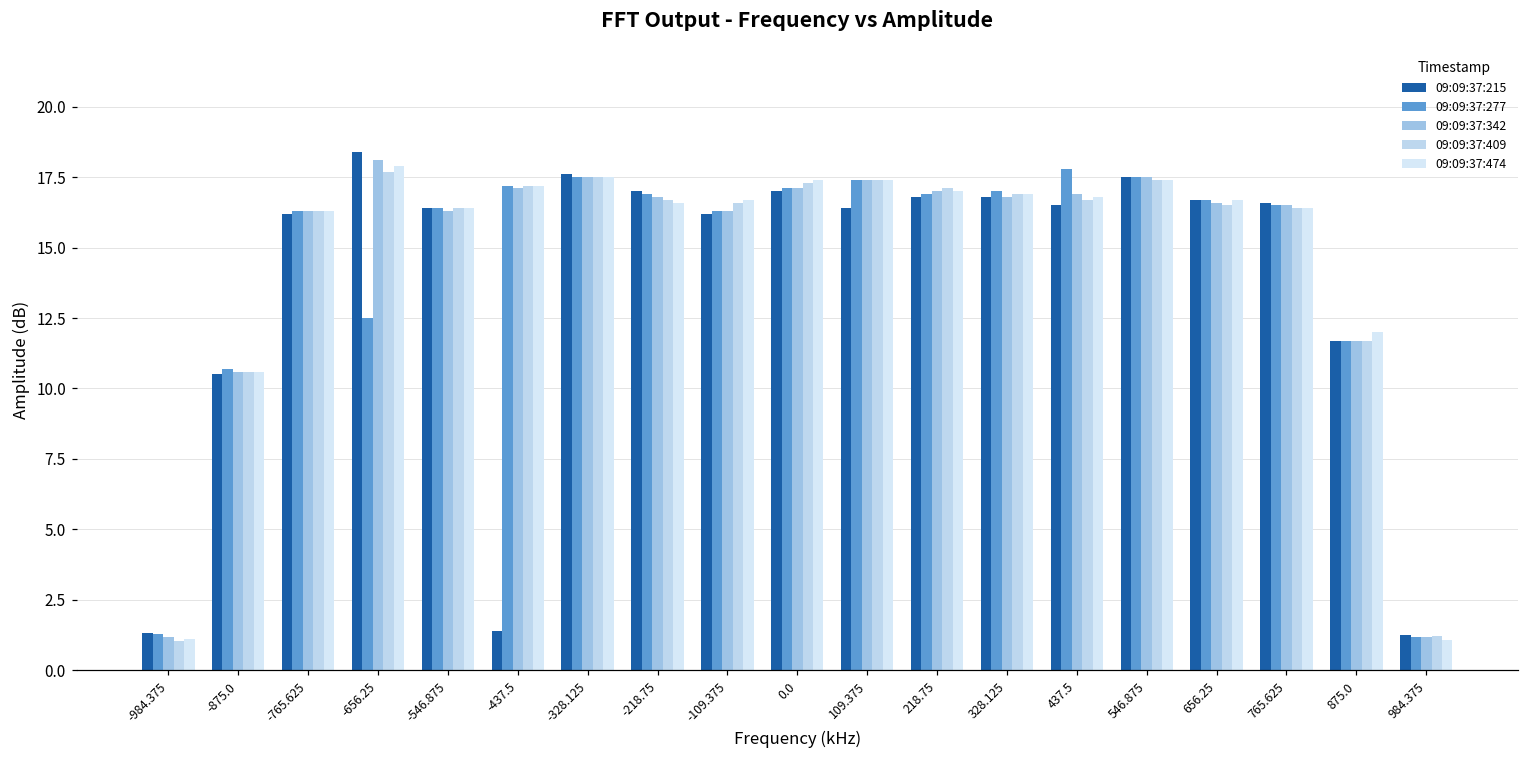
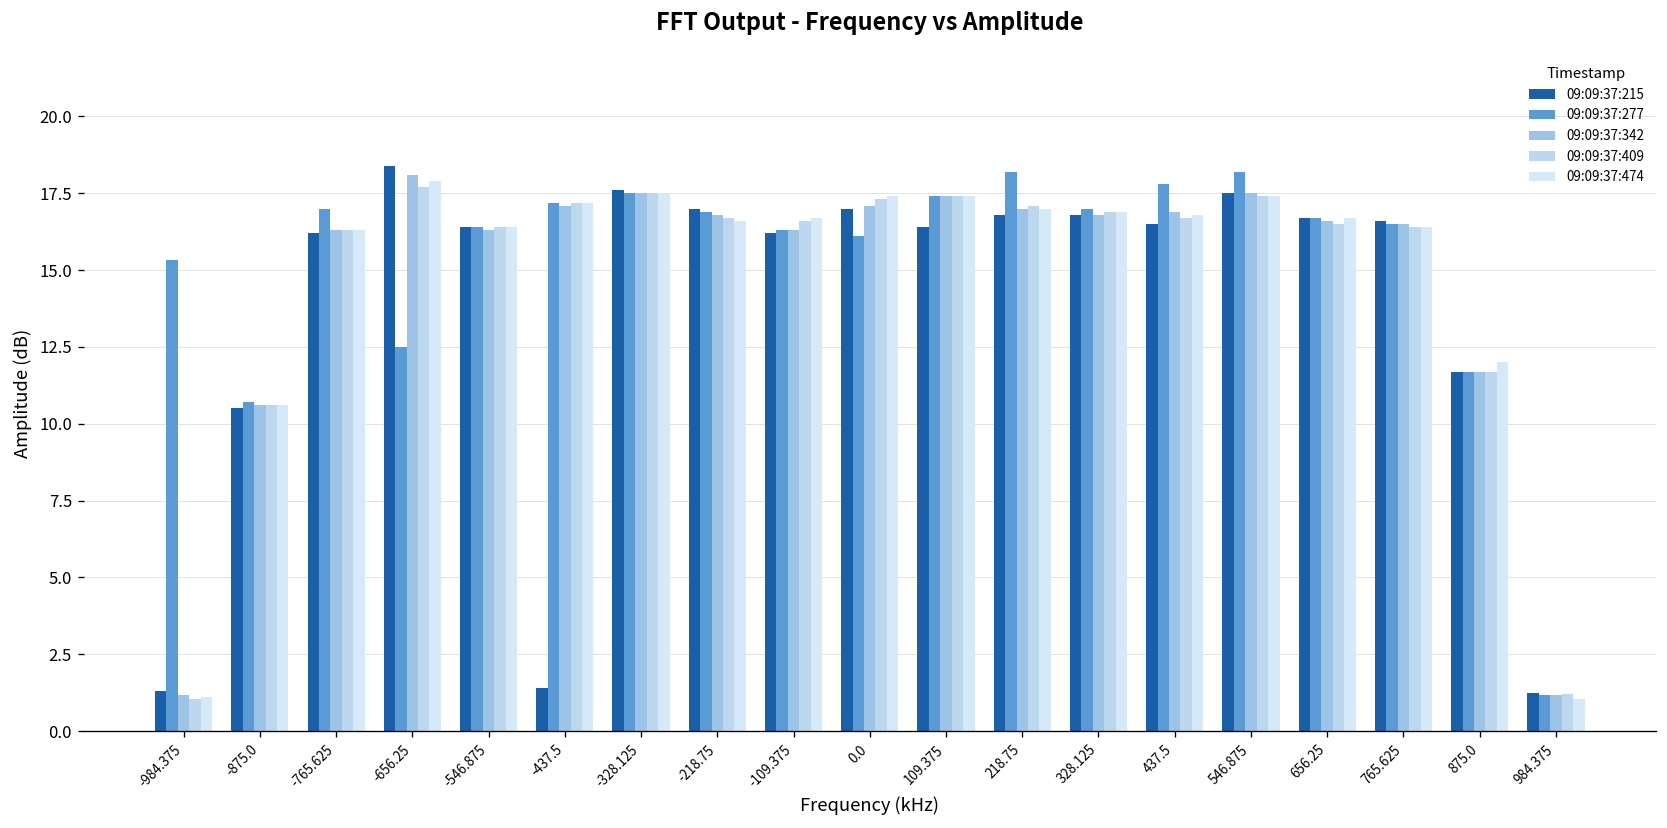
  {
    "09:09:37:215": {
      "-984.375": 1.3,
      "-875.0": 10.5,
      "-765.625": 16.2,
      "-656.25": 18.4,
      "-546.875": 16.4,
      "-437.5": 1.4,
      "-328.125": 17.6,
      "-218.75": 17.0,
      "-109.375": 16.2,
      "0.0": 17.0,
      "109.375": 16.4,
      "218.75": 16.8,
      "328.125": 16.8,
      "437.5": 16.5,
      "546.875": 17.5,
      "656.25": 16.7,
      "765.625": 16.6,
      "875.0": 11.7,
      "984.375": 1.3
    },
    "09:09:37:277": {
-     "-984.375": 1.3,
+     "-984.375": 15.3,
      "-875.0": 10.7,
-     "-765.625": 16.3,
+     "-765.625": 17.0,
      "-656.25": 12.5,
      "-546.875": 16.4,
      "-437.5": 17.2,
      "-328.125": 17.5,
      "-218.75": 16.9,
      "-109.375": 16.3,
-     "0.0": 17.1,
+     "0.0": 16.1,
      "109.375": 17.4,
-     "218.75": 16.9,
+     "218.75": 18.2,
      "328.125": 17.0,
      "437.5": 17.8,
-     "546.875": 17.5,
+     "546.875": 18.2,
      "656.25": 16.7,
      "765.625": 16.5,
      "875.0": 11.7,
      "984.375": 1.2
    }
  }
